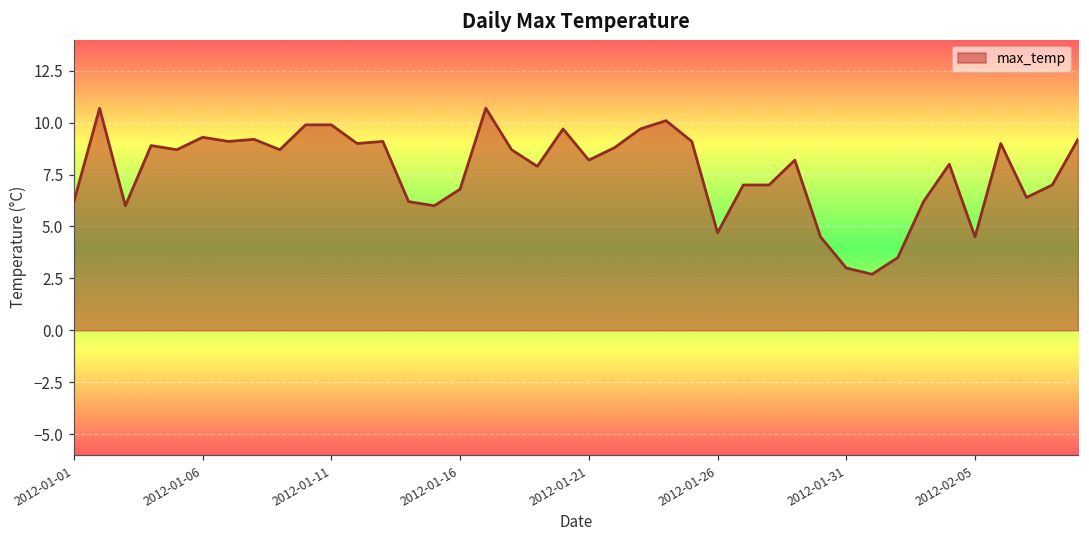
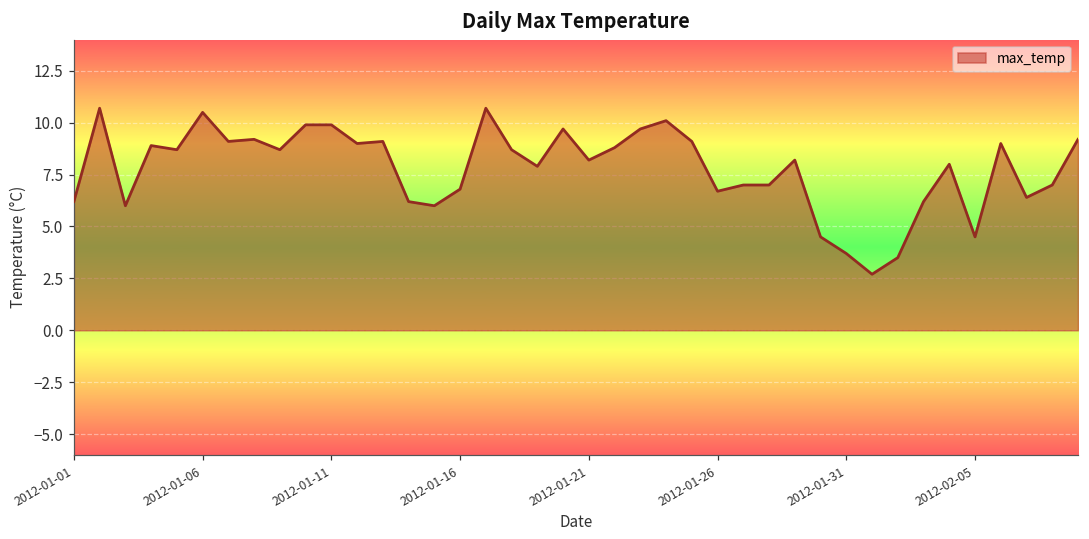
  {
    "2012-01-01": 6.2,
-   "2012-01-06": 9.3,
+   "2012-01-06": 10.5,
    "2012-01-11": 9.9,
    "2012-01-16": 6.8,
    "2012-01-21": 8.2,
-   "2012-01-26": 4.7,
-   "2012-01-31": 3.0,
+   "2012-01-26": 6.7,
+   "2012-01-31": 3.7,
    "2012-02-05": 4.5
  }
